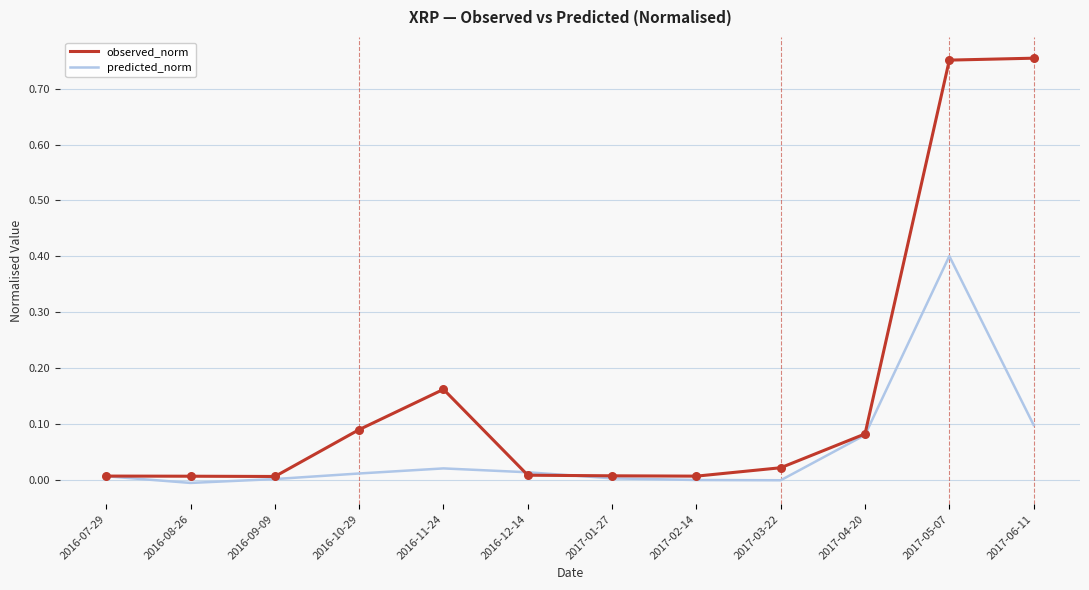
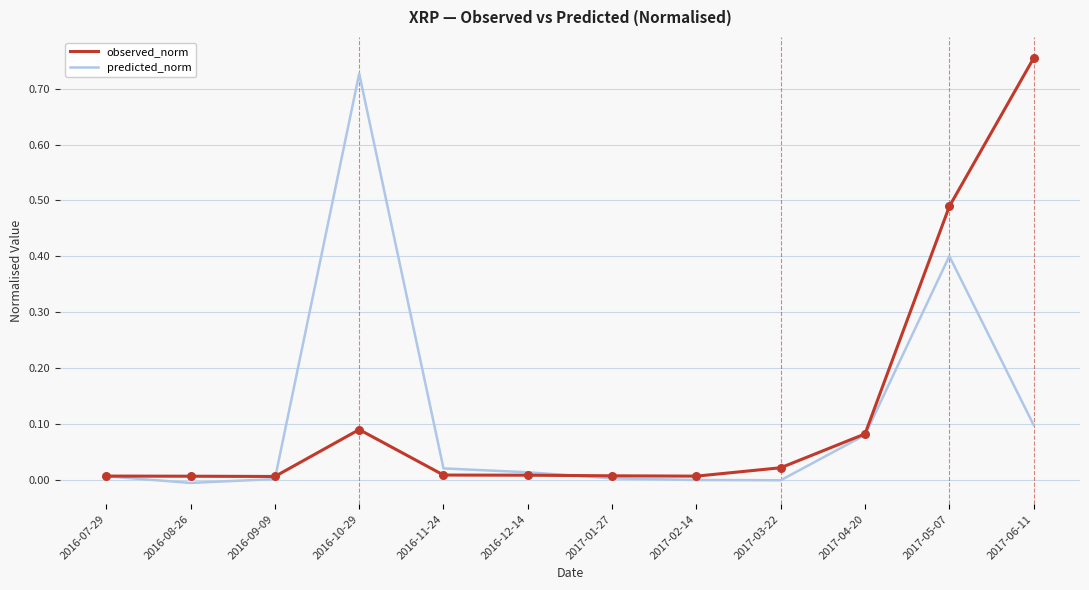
  {
    "observed_norm": {
      "2016-08-26": 0.01,
      "2016-09-09": 0.01,
      "2016-10-29": 0.09,
-     "2016-11-24": 0.16,
+     "2016-11-24": 0.01,
      "2016-12-14": 0.01,
      "2017-02-14": 0.01,
      "2017-03-22": 0.02,
-     "2017-05-07": 0.75,
+     "2017-05-07": 0.49,
      "2017-06-11": 0.75
    },
    "predicted_norm": {
      "2016-08-26": -0.01,
      "2016-09-09": 0.00,
-     "2016-10-29": 0.01,
+     "2016-10-29": 0.73,
      "2016-11-24": 0.02,
      "2016-12-14": 0.01,
      "2017-02-14": 0.00,
      "2017-03-22": 0.00,
      "2017-05-07": 0.40,
      "2017-06-11": 0.10
    }
  }
